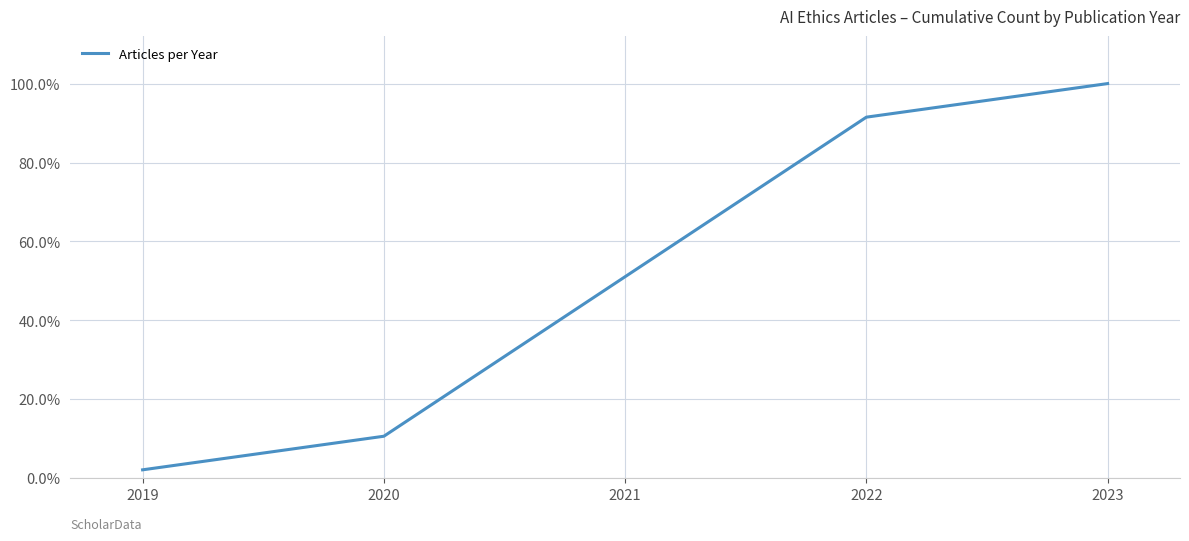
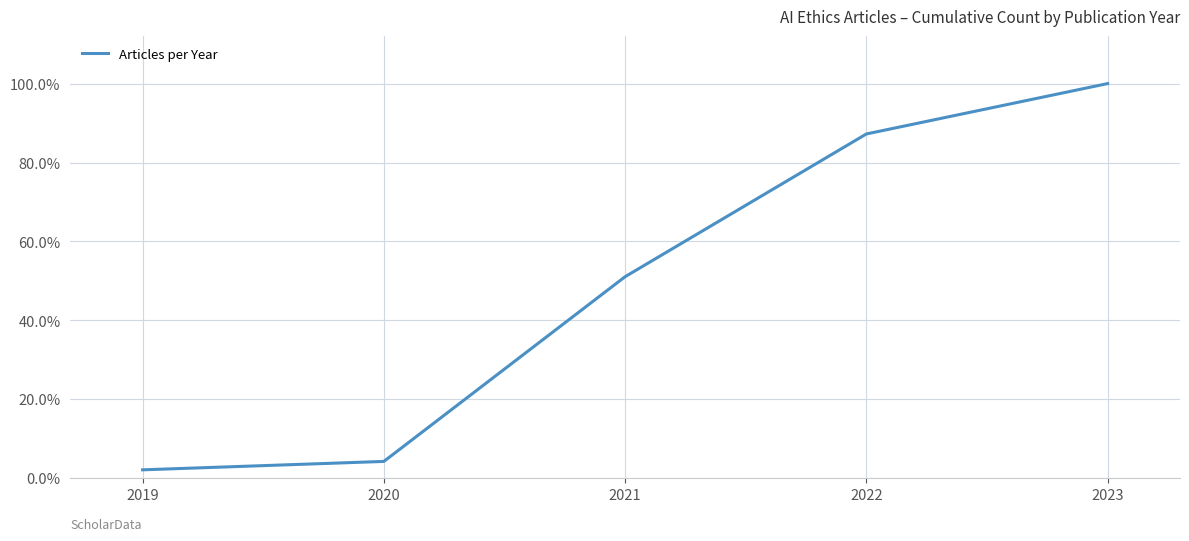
  {
    "2019": "2%",
-   "2020": "11%",
+   "2020": "4%",
    "2021": "51%",
-   "2022": "91%",
+   "2022": "87%",
    "2023": "100%"
  }
